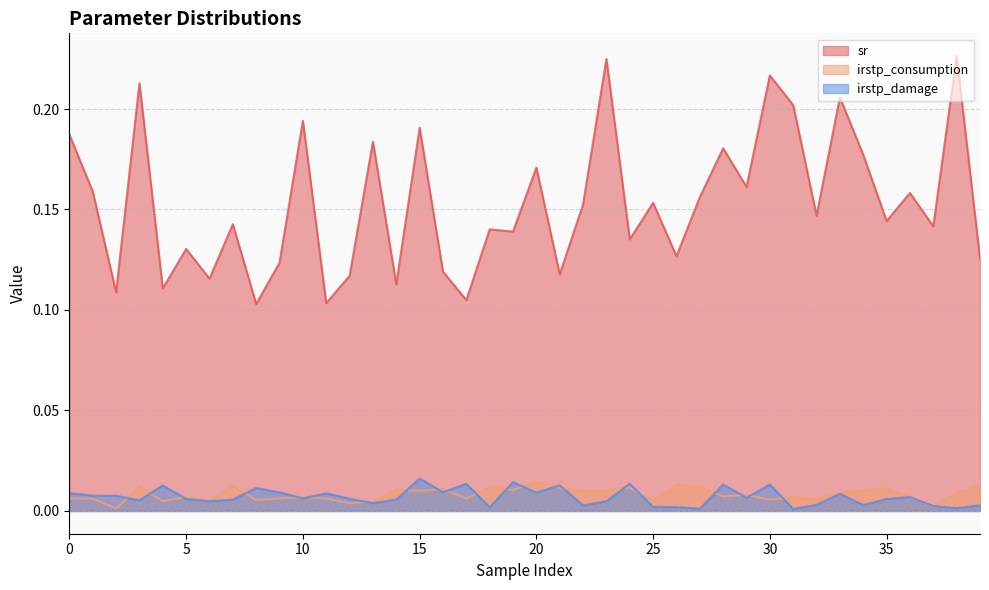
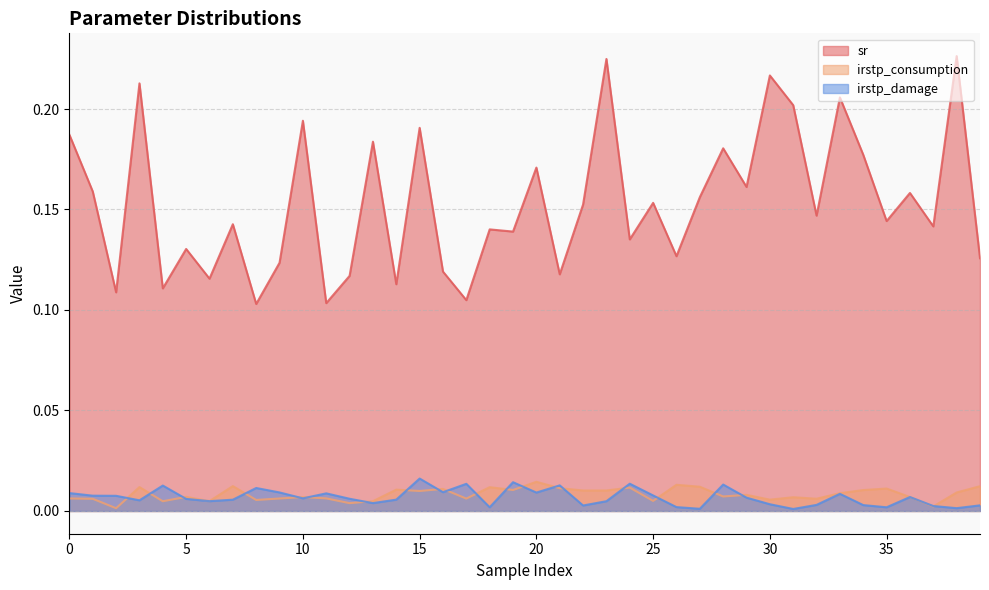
  {
    "irstp_damage": {
      "0": 0.009,
      "15": 0.016,
      "20": 0.009,
-     "25": 0.002,
-     "30": 0.013,
-     "35": 0.006
+     "25": 0.008,
+     "30": 0.003,
+     "35": 0.002
    }
  }
